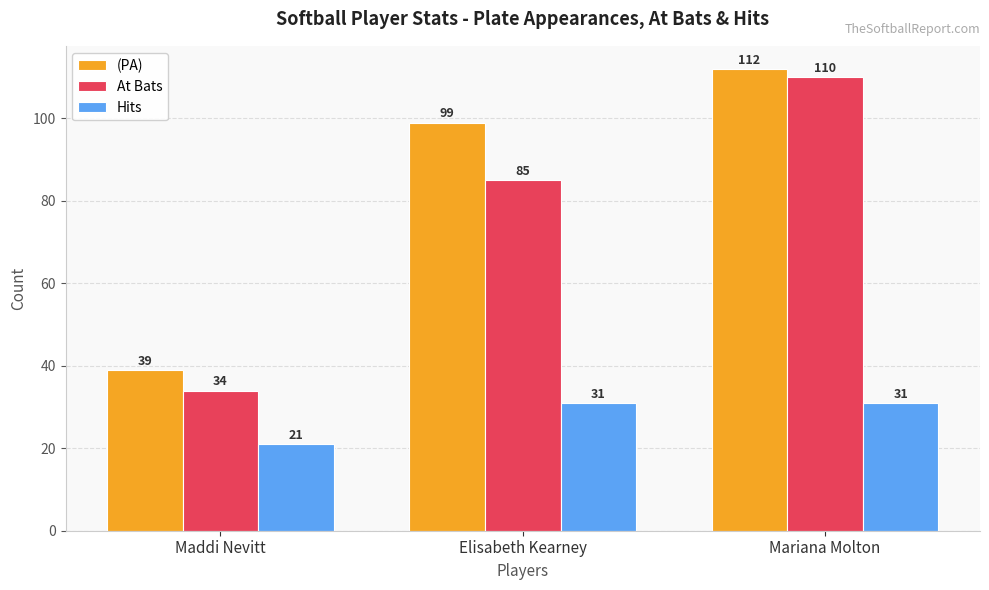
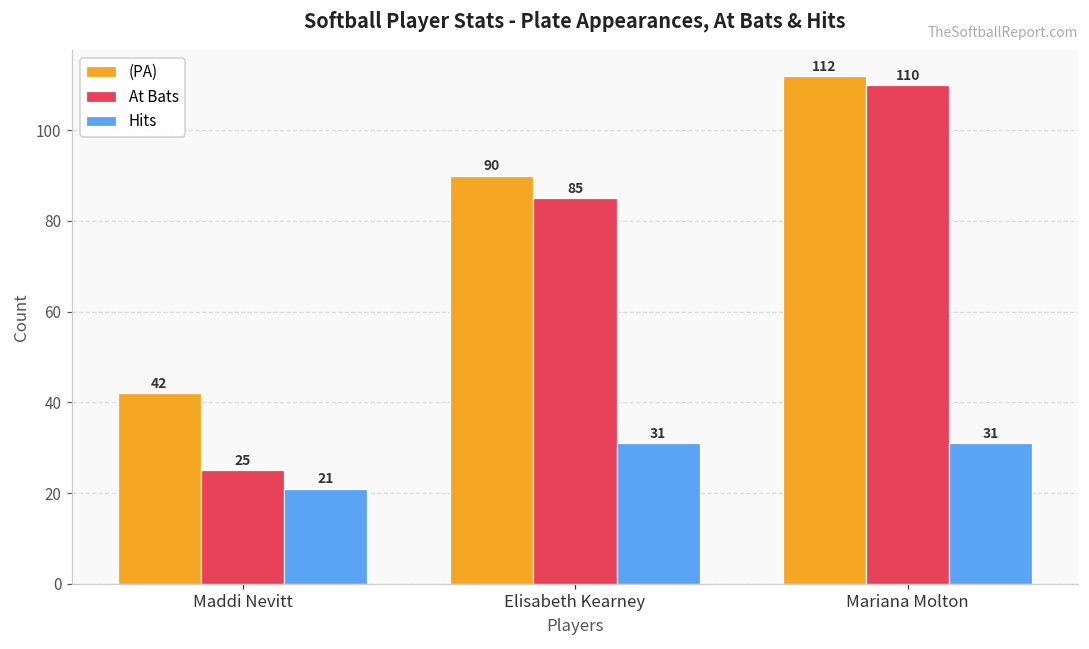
  {
    "(PA)": {
-     "Maddi Nevitt": 39,
-     "Elisabeth Kearney": 99,
+     "Maddi Nevitt": 42,
+     "Elisabeth Kearney": 90,
      "Mariana Molton": 112
    },
    "At Bats": {
-     "Maddi Nevitt": 34,
+     "Maddi Nevitt": 25,
      "Elisabeth Kearney": 85,
      "Mariana Molton": 110
    },
    "Hits": {
      "Maddi Nevitt": 21,
      "Elisabeth Kearney": 31,
      "Mariana Molton": 31
    }
  }
